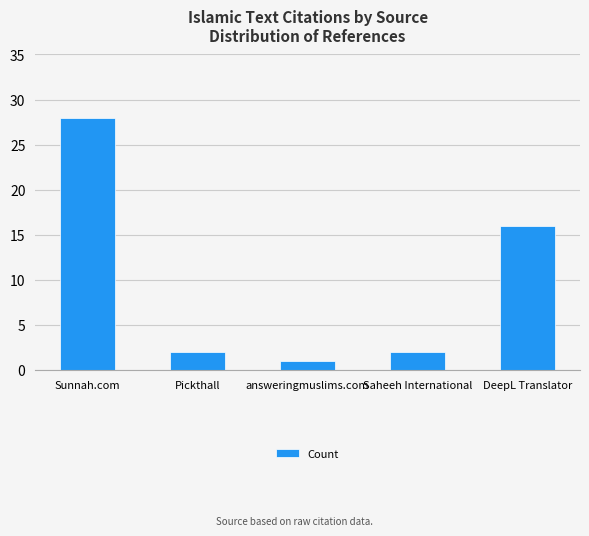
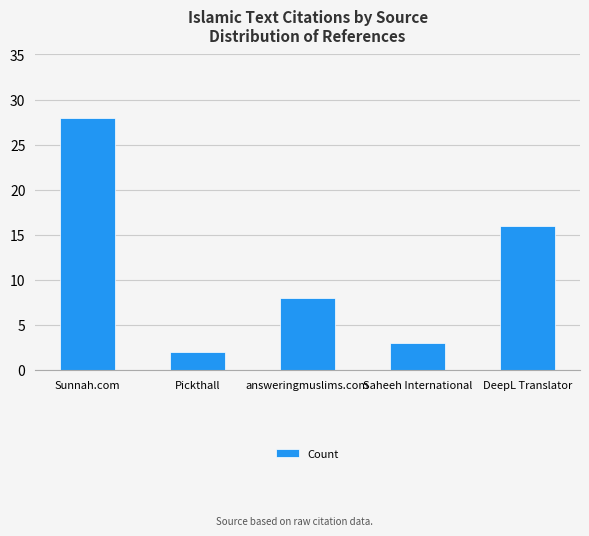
  {
    "Sunnah.com": 28,
    "Pickthall": 2,
-   "answeringmuslims.com": 1,
-   "Saheeh International": 2,
+   "answeringmuslims.com": 8,
+   "Saheeh International": 3,
    "DeepL Translator": 16
  }
